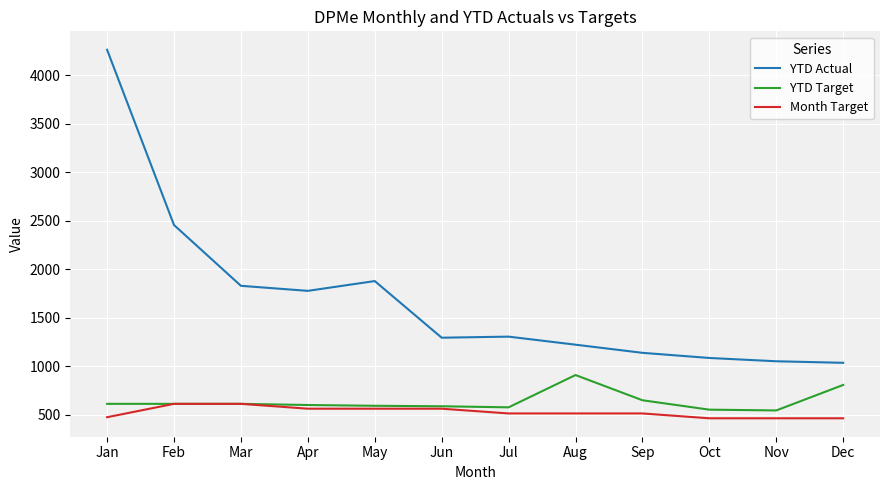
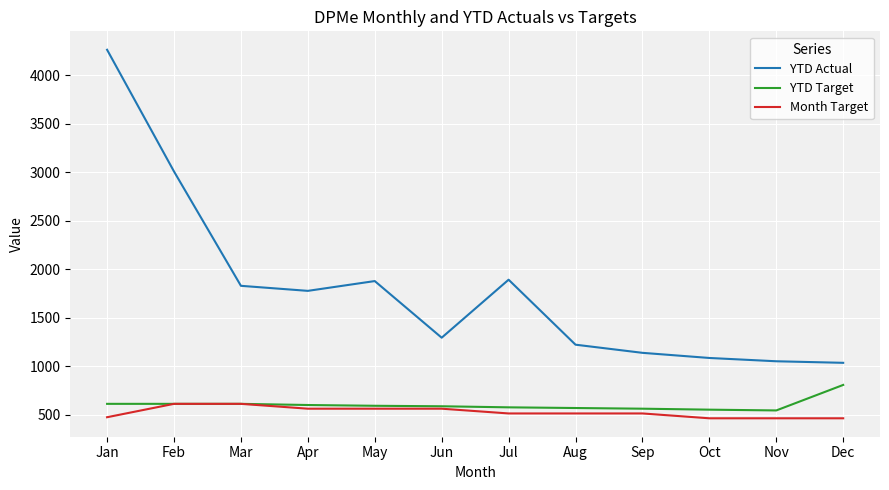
  {
    "YTD Actual": {
      "Jan": 4300,
-     "Feb": 2500,
+     "Feb": 3000,
      "Mar": 1800,
      "Apr": 1800,
      "May": 1900,
      "Jun": 1300,
-     "Jul": 1300,
+     "Jul": 1900,
      "Aug": 1200,
      "Sep": 1100,
      "Oct": 1100,
      "Nov": 1100,
      "Dec": 1000
    },
    "YTD Target": {
      "Jan": 600,
      "Apr": 600,
      "May": 600,
      "Jul": 600,
-     "Aug": 900,
-     "Sep": 700,
+     "Aug": 600,
+     "Sep": 600,
      "Oct": 600,
      "Nov": 500,
      "Dec": 800
    },
    "Month Target": {
      "Jan": 500,
      "Apr": 600,
      "May": 600,
      "Jul": 500,
      "Aug": 500,
      "Sep": 500,
      "Oct": 500,
      "Nov": 500,
      "Dec": 500
    }
  }
